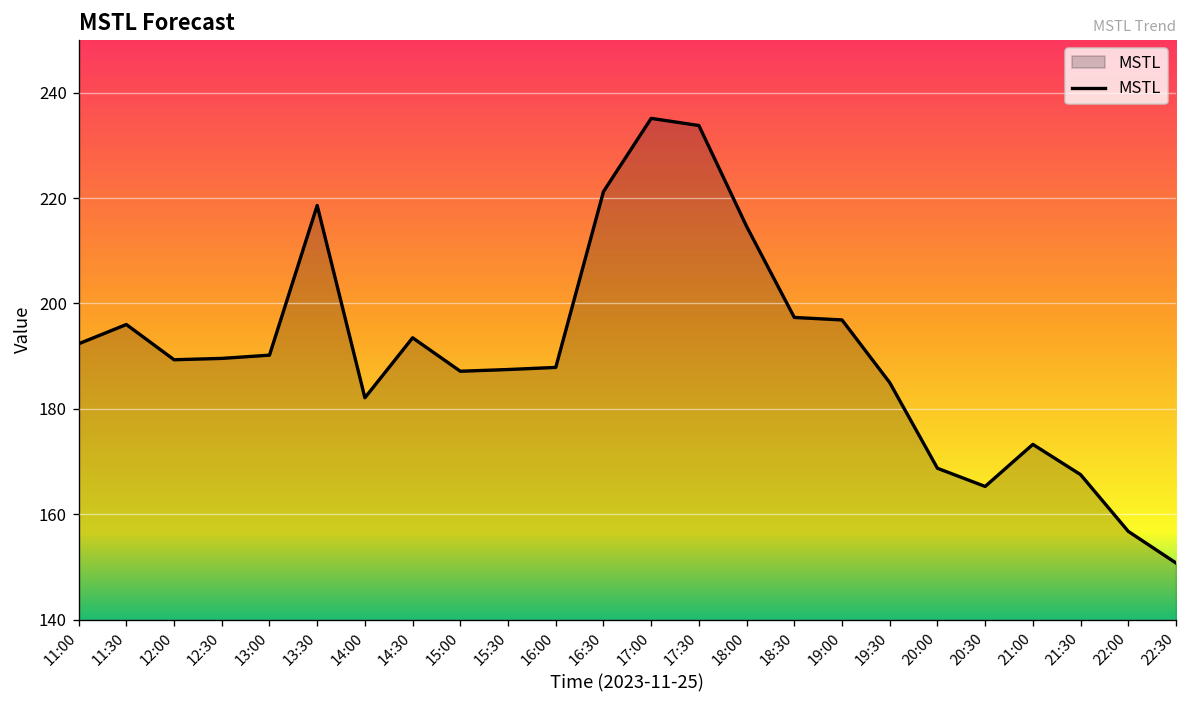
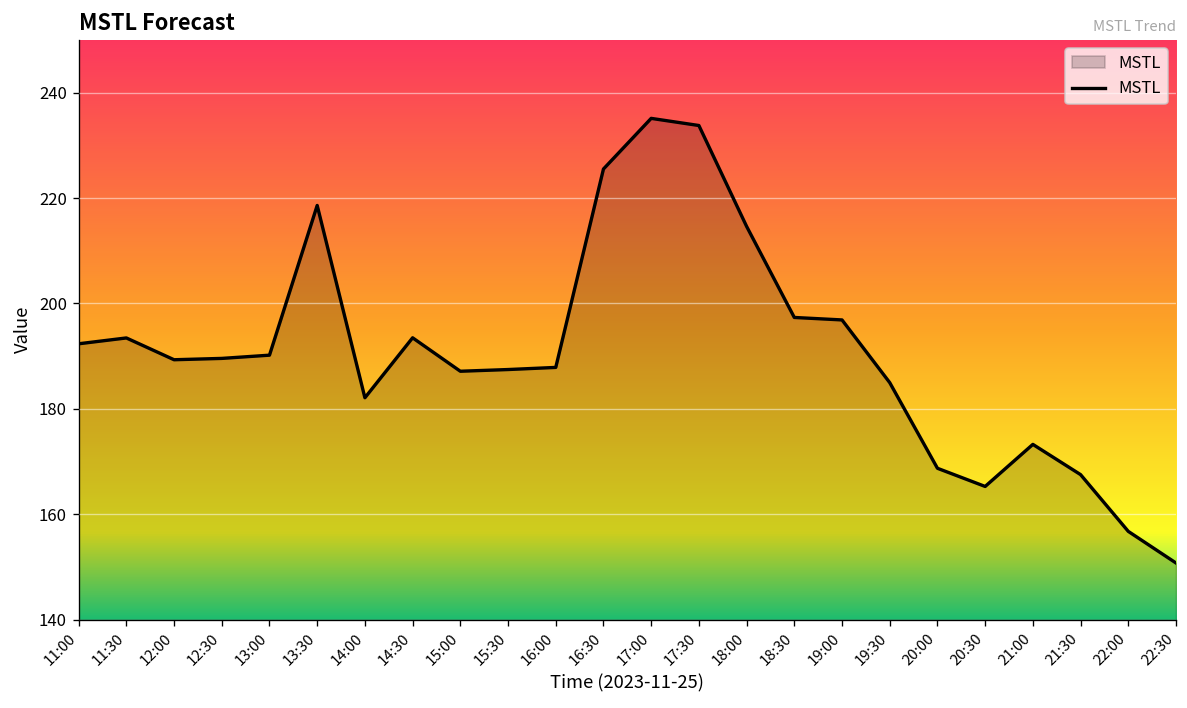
  {
    "11:00": 192,
-   "11:30": 196,
+   "11:30": 193,
    "12:00": 189,
    "12:30": 190,
    "13:00": 190,
    "13:30": 219,
    "14:00": 182,
    "14:30": 193,
    "15:00": 187,
    "15:30": 187,
    "16:00": 188,
-   "16:30": 221,
+   "16:30": 226,
    "17:00": 235,
    "17:30": 234,
    "18:00": 215,
    "18:30": 197,
    "19:00": 197,
    "19:30": 185,
    "20:00": 169,
    "20:30": 165,
    "21:00": 173,
    "21:30": 168,
    "22:00": 157,
    "22:30": 151
  }
